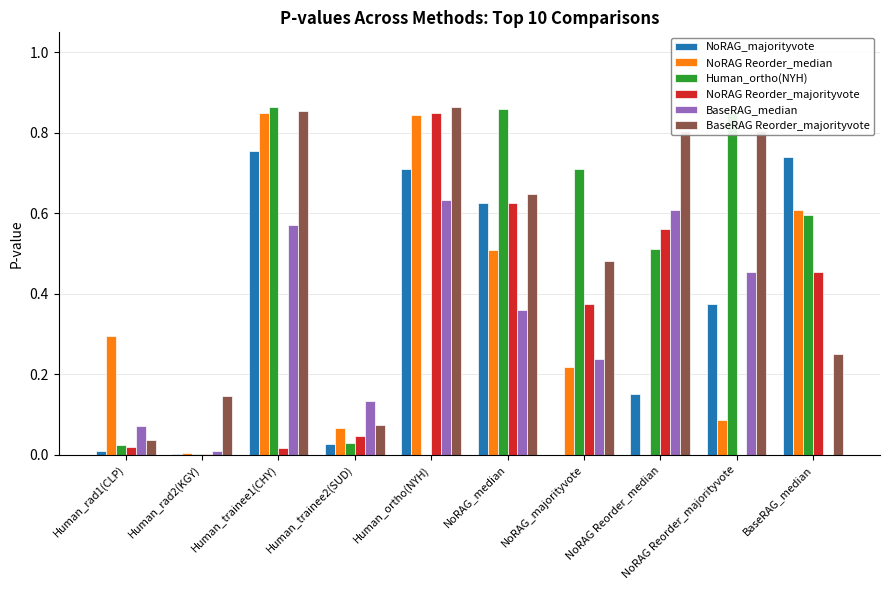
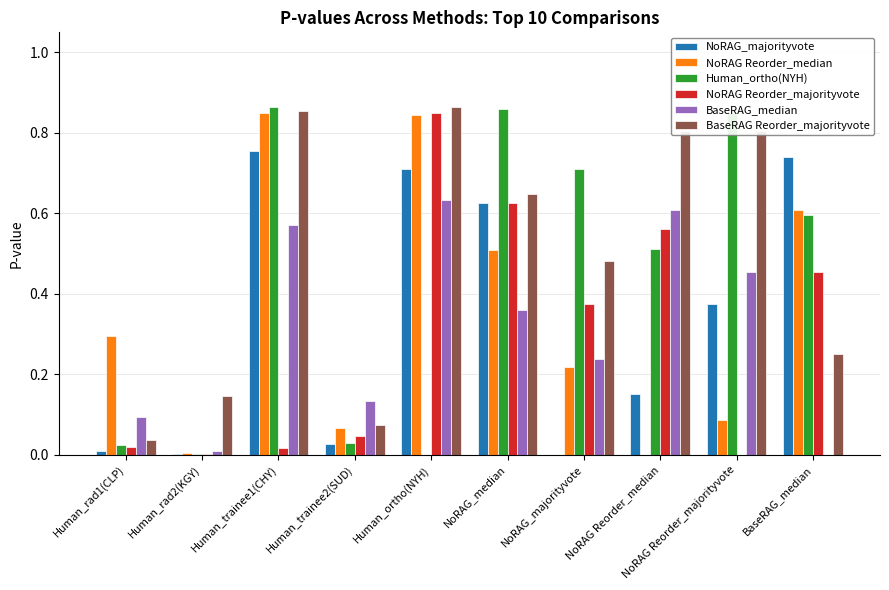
  {
    "NoRAG_majorityvote": {
      "Human_rad1(CLP)": 0.01,
      "Human_trainee1(CHY)": 0.76,
      "Human_trainee2(SUD)": 0.03,
      "Human_ortho(NYH)": 0.71,
      "NoRAG_median": 0.63,
      "NoRAG_majorityvote": 0.00,
      "NoRAG Reorder_median": 0.15,
      "NoRAG Reorder_majorityvote": 0.38,
      "BaseRAG_median": 0.74
    },
    "NoRAG Reorder_median": {
      "Human_rad1(CLP)": 0.30,
      "Human_trainee1(CHY)": 0.85,
      "Human_trainee2(SUD)": 0.07,
      "Human_ortho(NYH)": 0.85,
      "NoRAG_median": 0.51,
      "NoRAG_majorityvote": 0.22,
      "NoRAG Reorder_median": 0.00,
      "NoRAG Reorder_majorityvote": 0.09,
      "BaseRAG_median": 0.61
    },
    "Human_ortho(NYH)": {
      "Human_rad1(CLP)": 0.02,
      "Human_trainee1(CHY)": 0.86,
      "Human_trainee2(SUD)": 0.03,
      "Human_ortho(NYH)": 0.00,
      "NoRAG_median": 0.86,
      "NoRAG_majorityvote": 0.71,
      "NoRAG Reorder_median": 0.51,
      "BaseRAG_median": 0.60
    },
    "NoRAG Reorder_majorityvote": {
      "Human_rad1(CLP)": 0.02,
      "Human_trainee1(CHY)": 0.02,
      "Human_trainee2(SUD)": 0.05,
      "Human_ortho(NYH)": 0.85,
      "NoRAG_median": 0.63,
      "NoRAG_majorityvote": 0.38,
      "NoRAG Reorder_median": 0.56,
      "NoRAG Reorder_majorityvote": 0.00,
      "BaseRAG_median": 0.45
    },
    "BaseRAG_median": {
-     "Human_rad1(CLP)": 0.07,
+     "Human_rad1(CLP)": 0.09,
      "Human_rad2(KGY)": 0.01,
      "Human_trainee1(CHY)": 0.57,
      "Human_trainee2(SUD)": 0.13,
      "Human_ortho(NYH)": 0.63,
      "NoRAG_median": 0.36,
      "NoRAG_majorityvote": 0.24,
      "NoRAG Reorder_median": 0.61,
      "NoRAG Reorder_majorityvote": 0.45,
      "BaseRAG_median": 0.00
    },
    "BaseRAG Reorder_majorityvote": {
      "Human_rad1(CLP)": 0.04,
      "Human_rad2(KGY)": 0.15,
      "Human_trainee1(CHY)": 0.86,
      "Human_trainee2(SUD)": 0.07,
      "Human_ortho(NYH)": 0.86,
      "NoRAG_median": 0.65,
      "NoRAG_majorityvote": 0.48,
      "BaseRAG_median": 0.25
    }
  }
